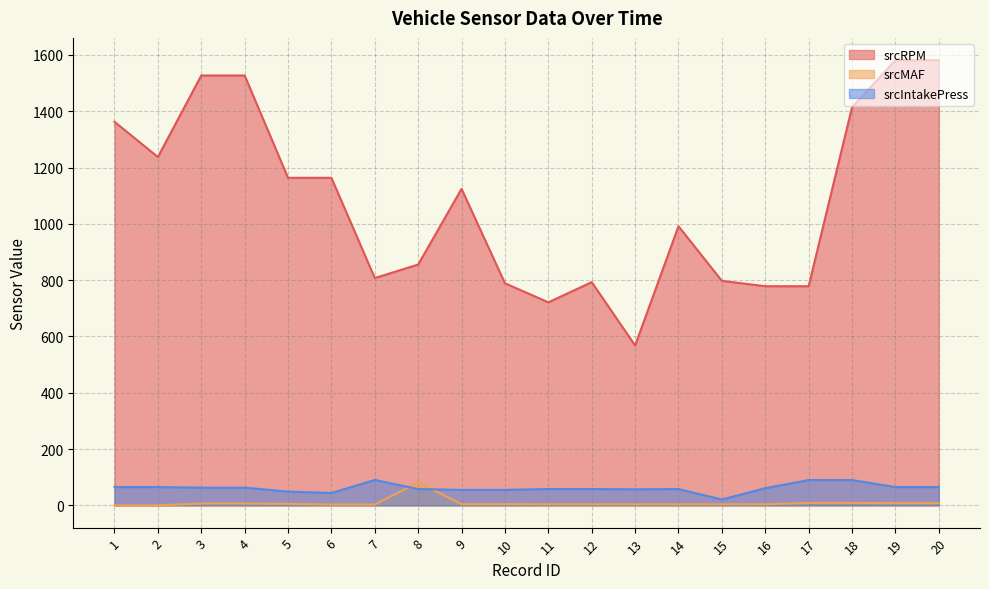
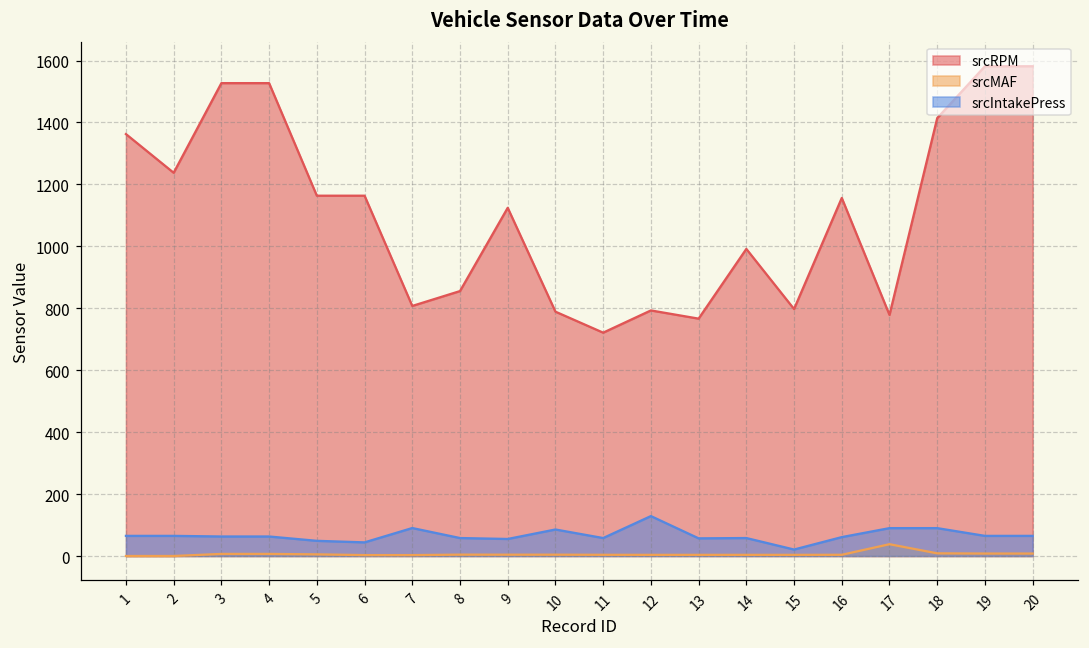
  {
    "srcRPM": {
      "1": 1360,
      "2": 1240,
      "3": 1530,
      "4": 1530,
      "5": 1160,
      "6": 1160,
      "7": 810,
      "8": 860,
      "9": 1120,
      "10": 790,
      "11": 720,
      "12": 790,
-     "13": 570,
+     "13": 770,
      "14": 990,
      "15": 800,
-     "16": 780,
+     "16": 1160,
      "17": 780,
      "18": 1410
    },
    "srcMAF": {
      "1": 0,
      "2": 0,
      "3": 10,
      "4": 10,
      "5": 10,
      "6": 0,
      "7": 0,
-     "8": 80,
+     "8": 0,
      "9": 0,
      "10": 0,
      "11": 0,
      "12": 0,
      "13": 0,
      "14": 0,
      "15": 0,
      "16": 0,
-     "17": 10,
+     "17": 40,
      "18": 10,
      "19": 10,
      "20": 10
    },
    "srcIntakePress": {
      "1": 70,
      "2": 70,
      "3": 60,
      "4": 60,
      "5": 50,
      "6": 40,
      "7": 90,
      "8": 60,
      "9": 60,
-     "10": 60,
+     "10": 90,
      "11": 60,
-     "12": 60,
+     "12": 130,
      "13": 60,
      "14": 60,
      "15": 20,
      "16": 60,
      "17": 90,
      "18": 90,
      "19": 70,
      "20": 70
    }
  }
